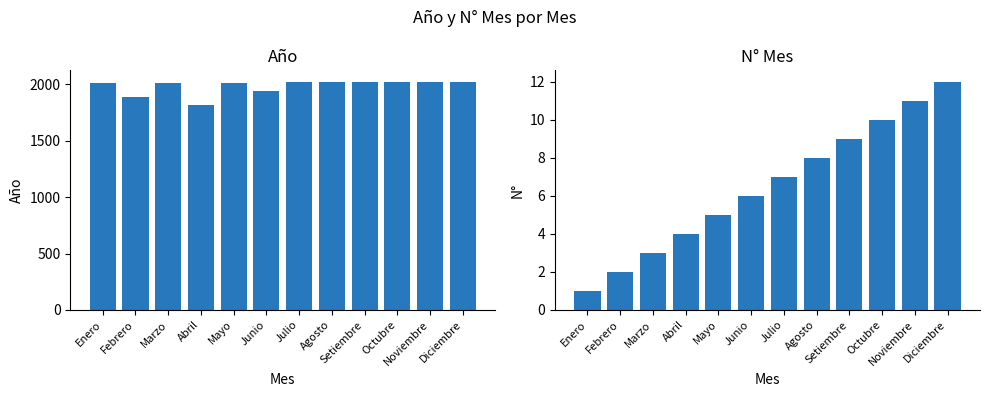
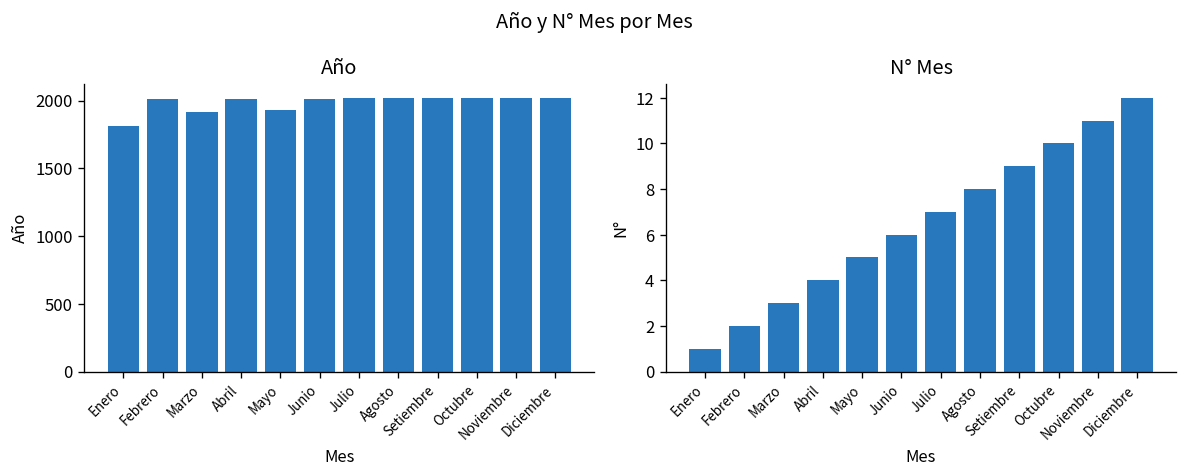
  {
    "Año": {
-     "Enero": 2010,
-     "Febrero": 1880,
-     "Marzo": 2010,
-     "Abril": 1810,
-     "Mayo": 2010,
-     "Junio": 1940,
+     "Enero": 1820,
+     "Febrero": 2010,
+     "Marzo": 1920,
+     "Abril": 2010,
+     "Mayo": 1930,
+     "Junio": 2020,
      "Julio": 2020,
      "Agosto": 2020,
      "Setiembre": 2020,
      "Octubre": 2020,
      "Noviembre": 2020,
      "Diciembre": 2020
    },
    "N° Mes": {
      "Enero": 1.0,
      "Febrero": 2.0,
      "Marzo": 3.0,
      "Abril": 4.0,
      "Mayo": 5.0,
      "Junio": 6.0,
      "Julio": 7.0,
      "Agosto": 8.0,
      "Setiembre": 9.0,
      "Octubre": 10.0,
      "Noviembre": 11.0,
      "Diciembre": 12.0
    }
  }
